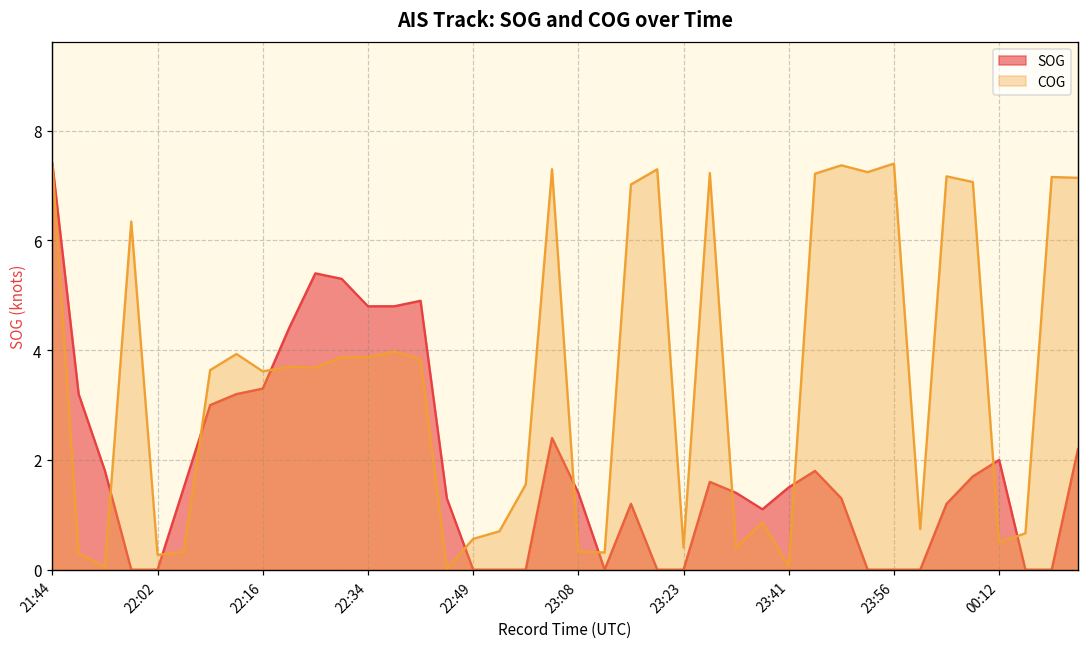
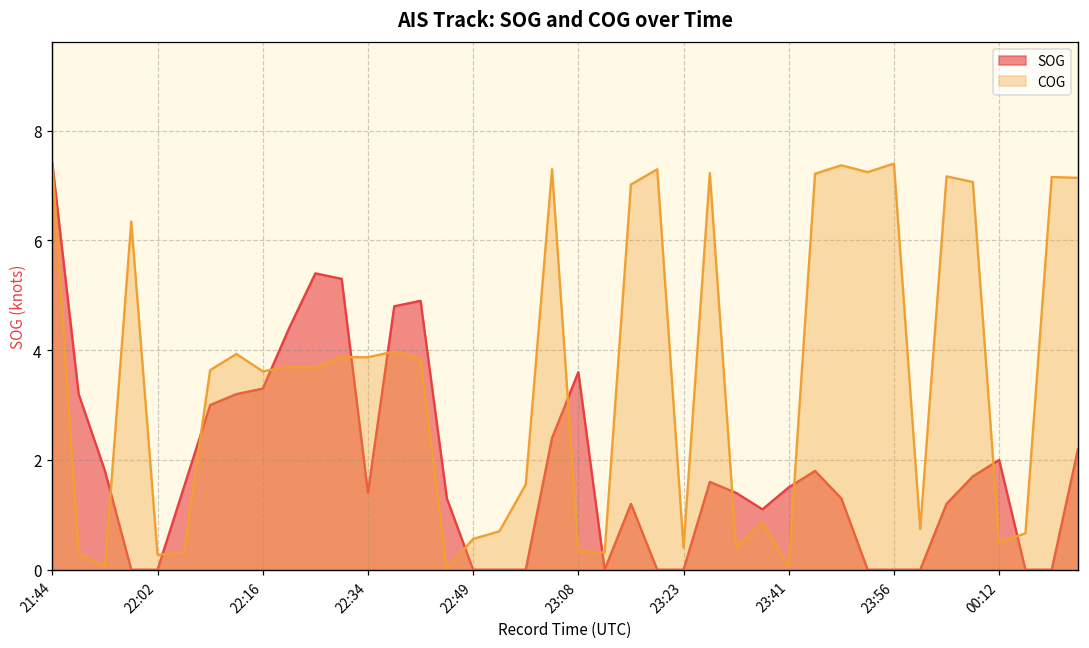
  {
    "SOG": {
      "21:44": 7.4,
      "22:02": 0.0,
      "22:16": 3.3,
-     "22:34": 4.8,
+     "22:34": 1.4,
      "22:49": 0.0,
-     "23:08": 1.4,
+     "23:08": 3.6,
      "23:23": 0.0,
      "23:41": 1.5,
      "23:56": 0.0,
      "00:12": 2.0
    }
  }
